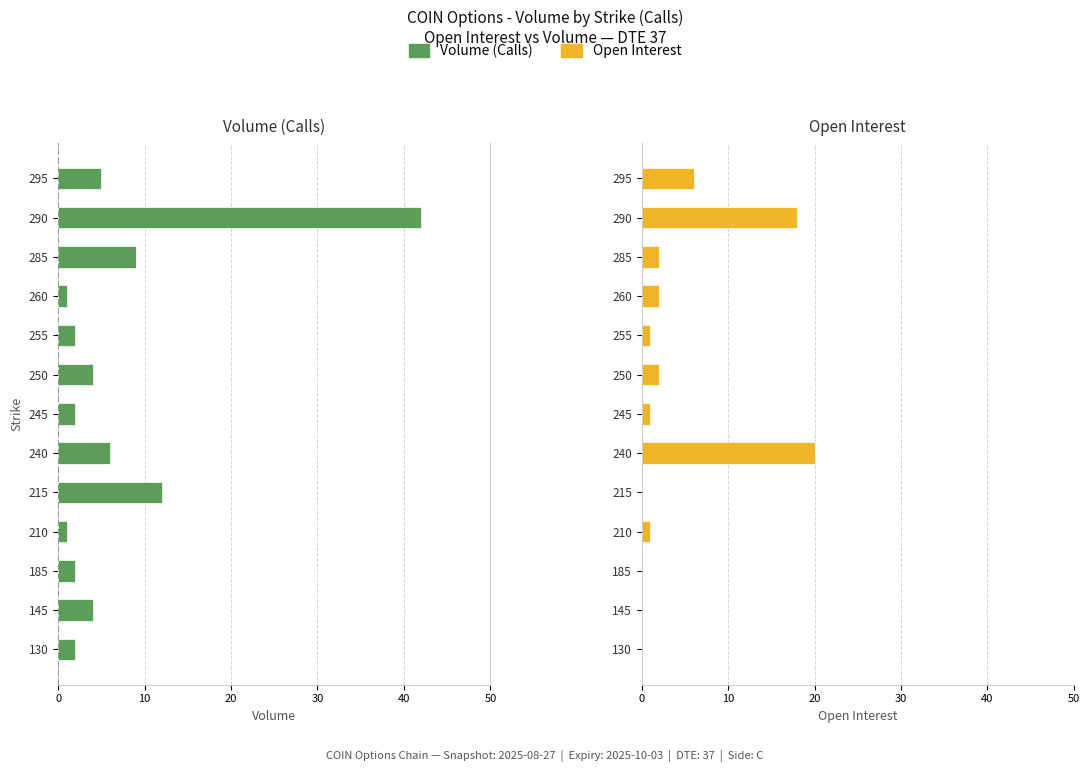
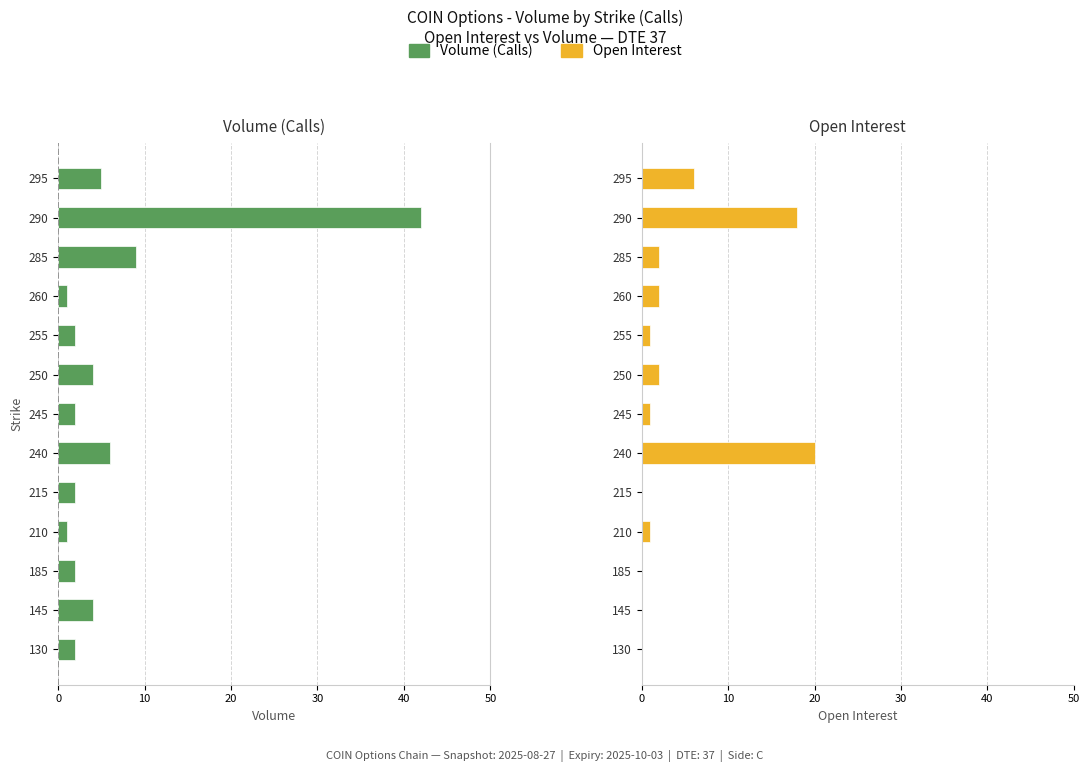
  {
    "Volume (Calls)": {
      "295": 5,
      "290": 42,
      "285": 9,
      "260": 1,
      "255": 2,
      "250": 4,
      "245": 2,
      "240": 6,
-     "215": 12,
+     "215": 2,
      "210": 1,
      "185": 2,
      "145": 4,
      "130": 2
    },
    "Open Interest": {
      "295": 6,
      "290": 18,
      "285": 2,
      "260": 2,
      "255": 1,
      "250": 2,
      "245": 1,
      "240": 20,
      "215": 0,
      "210": 1,
      "185": 0,
      "145": 0,
      "130": 0
    }
  }
